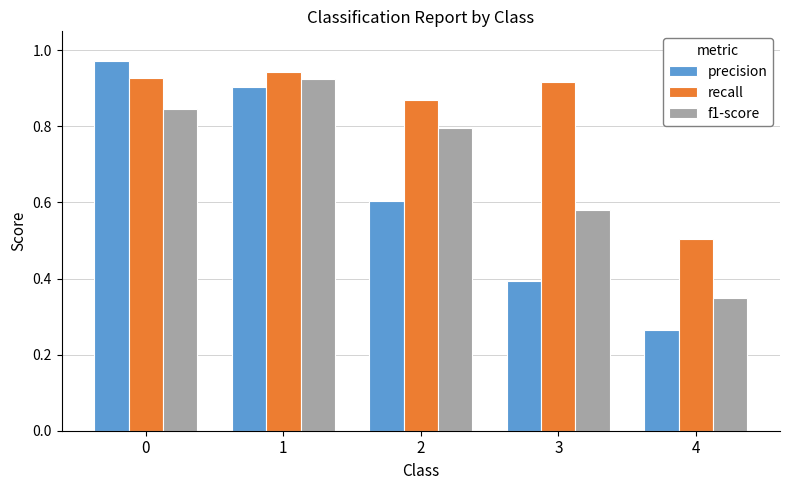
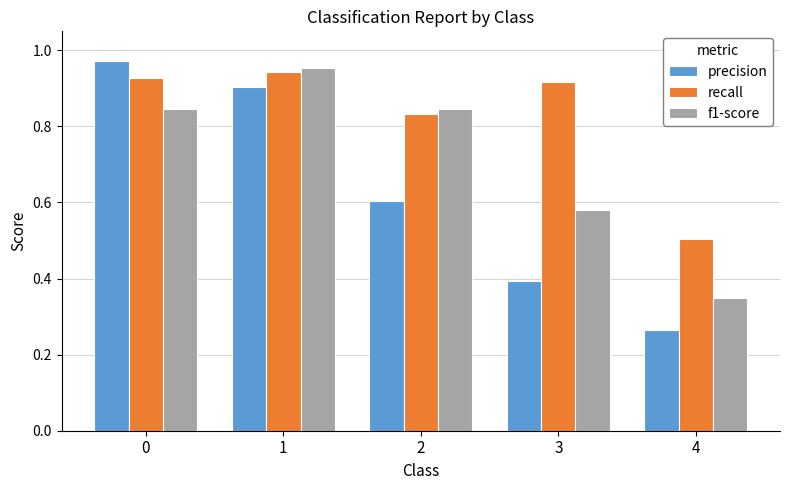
  {
    "precision": {
      "0": 0.97,
      "1": 0.90,
      "2": 0.60,
      "3": 0.39,
      "4": 0.27
    },
    "recall": {
      "0": 0.93,
      "1": 0.94,
-     "2": 0.87,
+     "2": 0.83,
      "3": 0.92,
      "4": 0.50
    },
    "f1-score": {
      "0": 0.85,
-     "1": 0.92,
-     "2": 0.80,
+     "1": 0.95,
+     "2": 0.85,
      "3": 0.58,
      "4": 0.35
    }
  }
